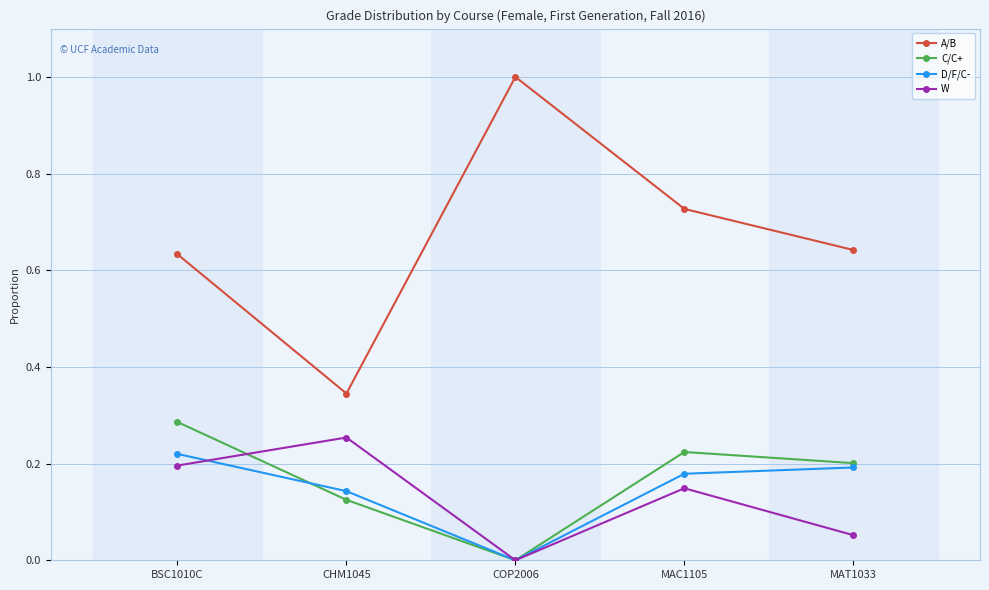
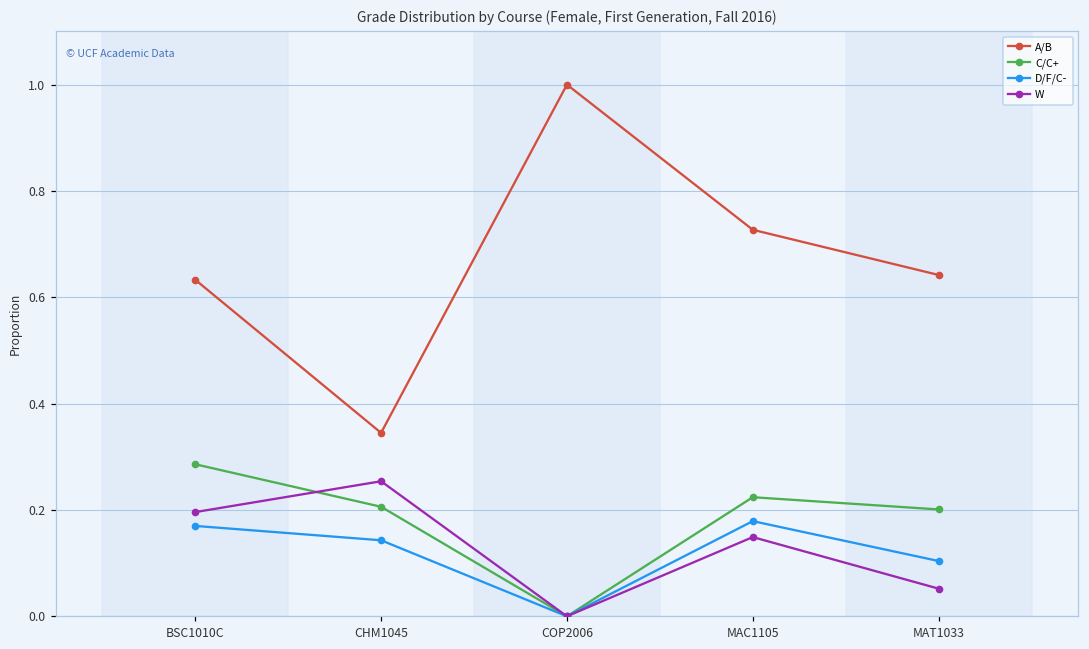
  {
    "A/B": {
      "BSC1010C": 0.63,
      "CHM1045": 0.35,
      "COP2006": 1.00,
      "MAC1105": 0.73,
      "MAT1033": 0.64
    },
    "C/C+": {
      "BSC1010C": 0.29,
-     "CHM1045": 0.13,
+     "CHM1045": 0.21,
      "MAC1105": 0.22,
      "MAT1033": 0.20
    },
    "D/F/C-": {
-     "BSC1010C": 0.22,
+     "BSC1010C": 0.17,
      "CHM1045": 0.14,
      "MAC1105": 0.18,
-     "MAT1033": 0.19
+     "MAT1033": 0.10
    },
    "W": {
      "BSC1010C": 0.20,
      "CHM1045": 0.25,
      "MAC1105": 0.15,
      "MAT1033": 0.05
    }
  }
